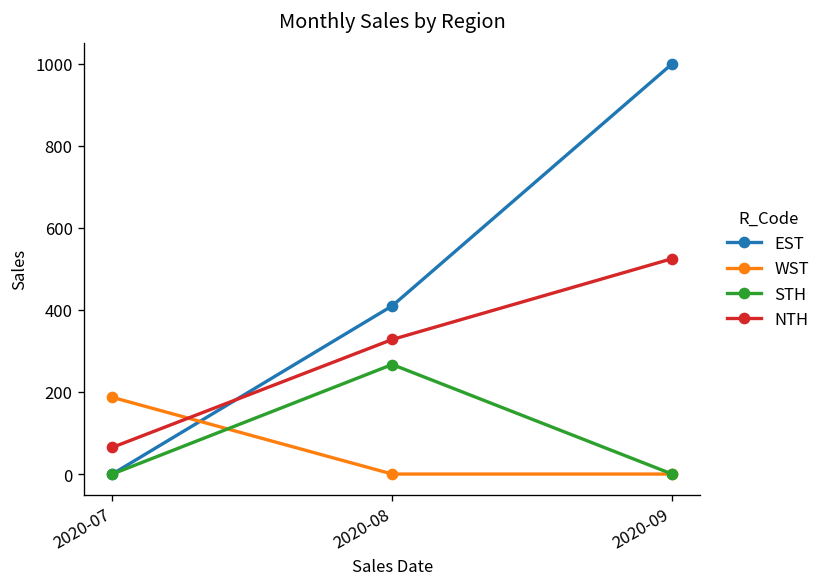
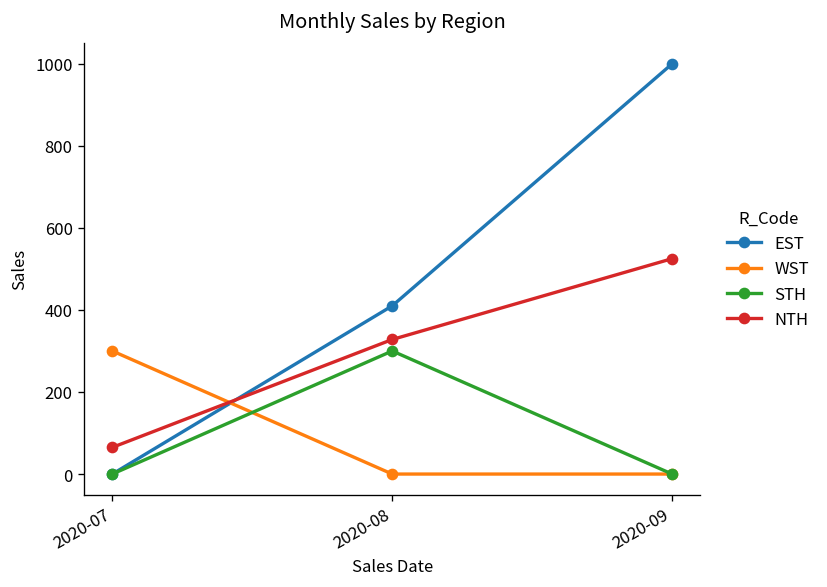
  {
    "EST": {
      "2020-08": 410,
      "2020-09": 1000
    },
    "WST": {
-     "2020-07": 190,
+     "2020-07": 300,
      "2020-08": 0
    },
    "STH": {
-     "2020-08": 270
+     "2020-08": 300
    },
    "NTH": {
      "2020-07": 70,
      "2020-08": 330,
      "2020-09": 530
    }
  }
